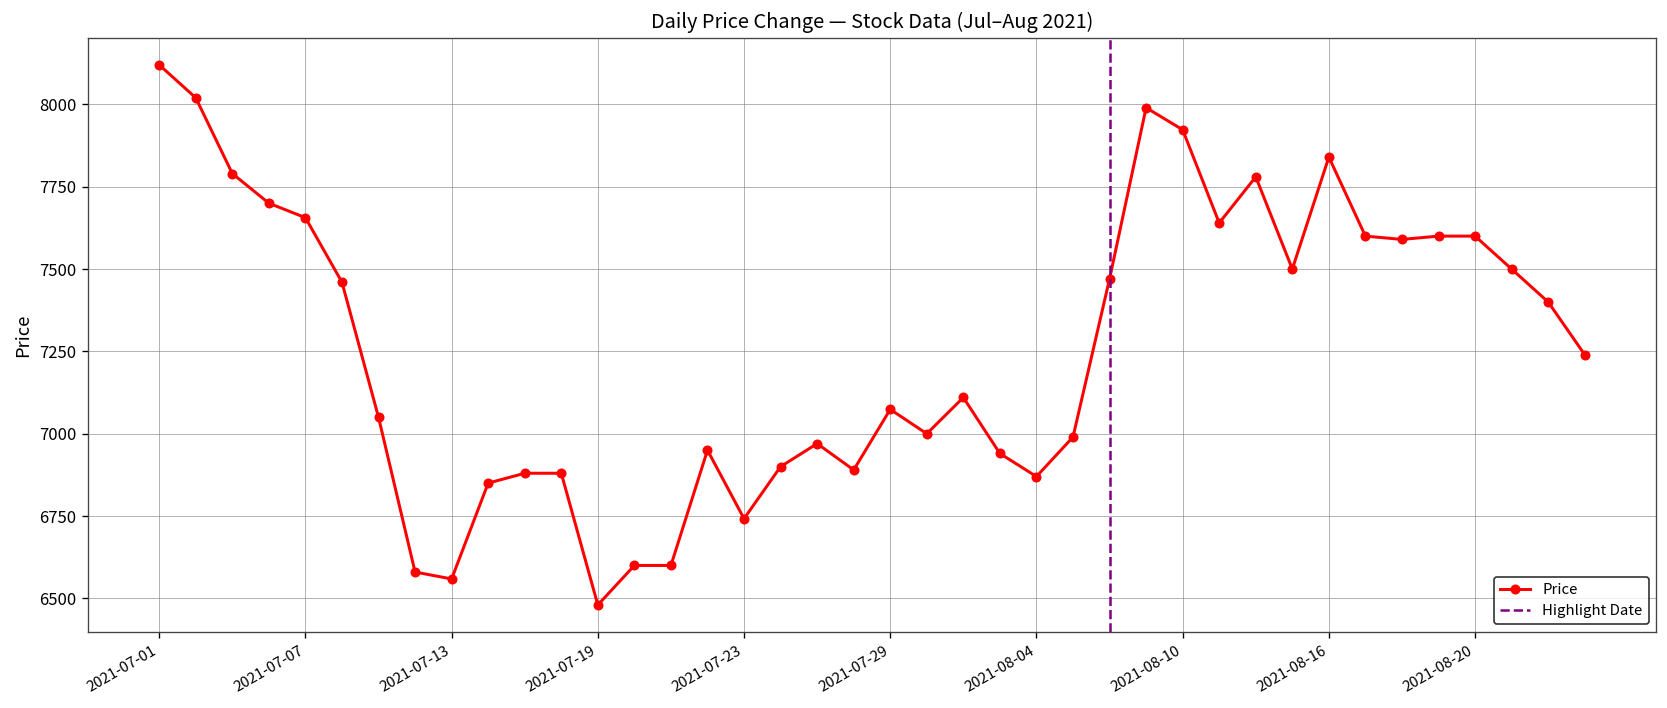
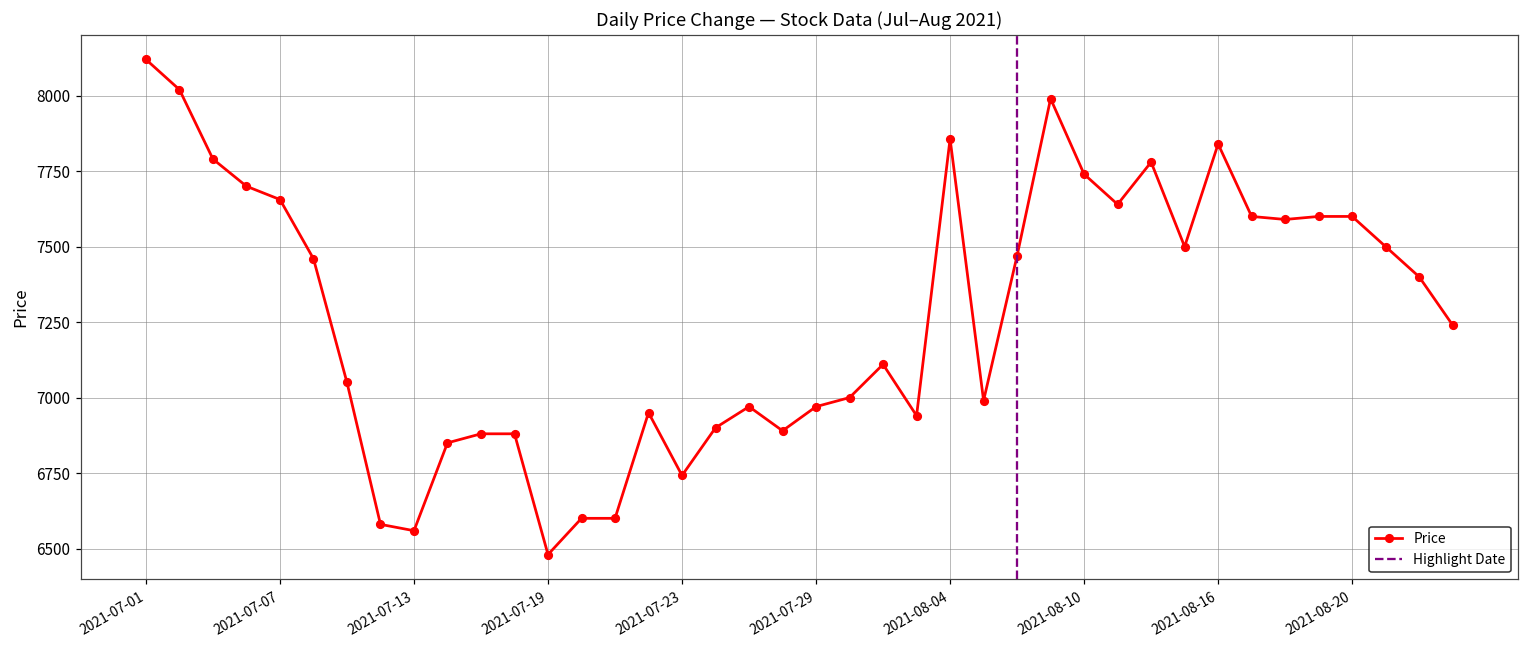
  {
    "2021-07-01": 8120,
    "2021-07-07": 7660,
    "2021-07-13": 6560,
    "2021-07-19": 6480,
    "2021-07-23": 6740,
-   "2021-07-29": 7070,
-   "2021-08-04": 6870,
-   "2021-08-10": 7920,
+   "2021-07-29": 6970,
+   "2021-08-04": 7860,
+   "2021-08-10": 7740,
    "2021-08-16": 7840,
    "2021-08-20": 7600
  }
